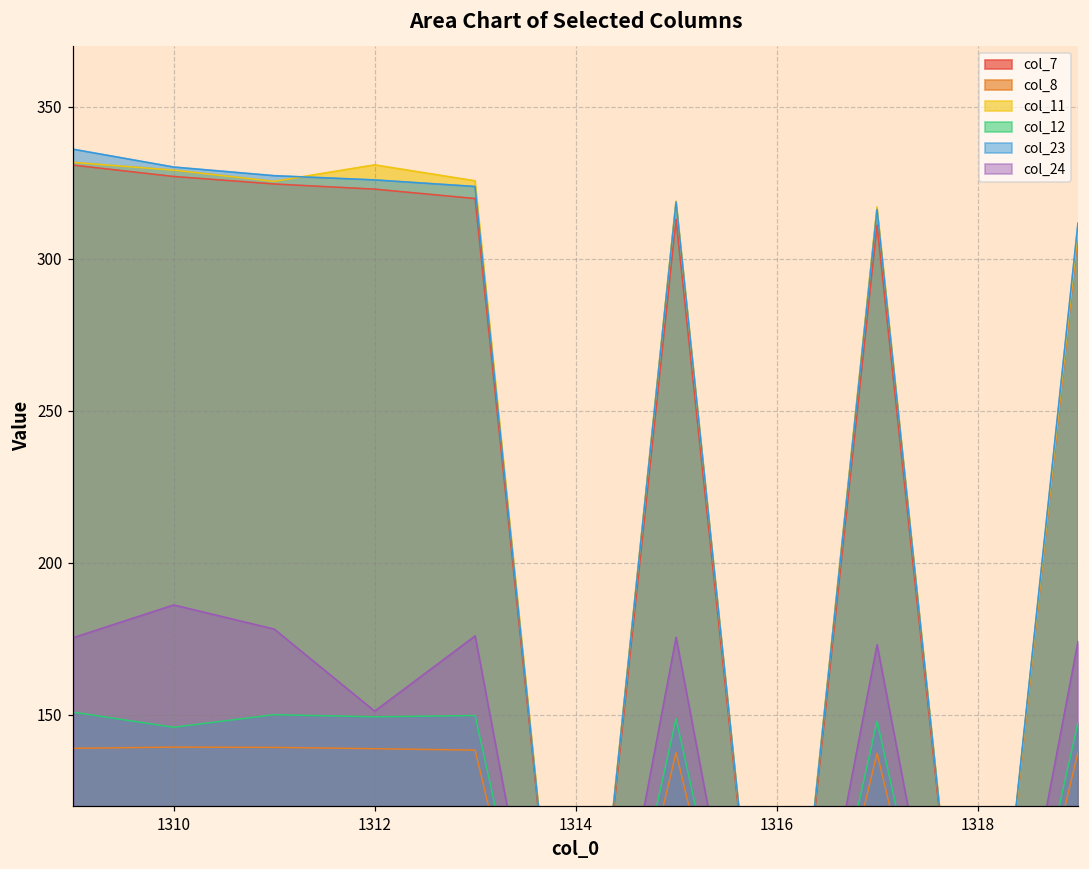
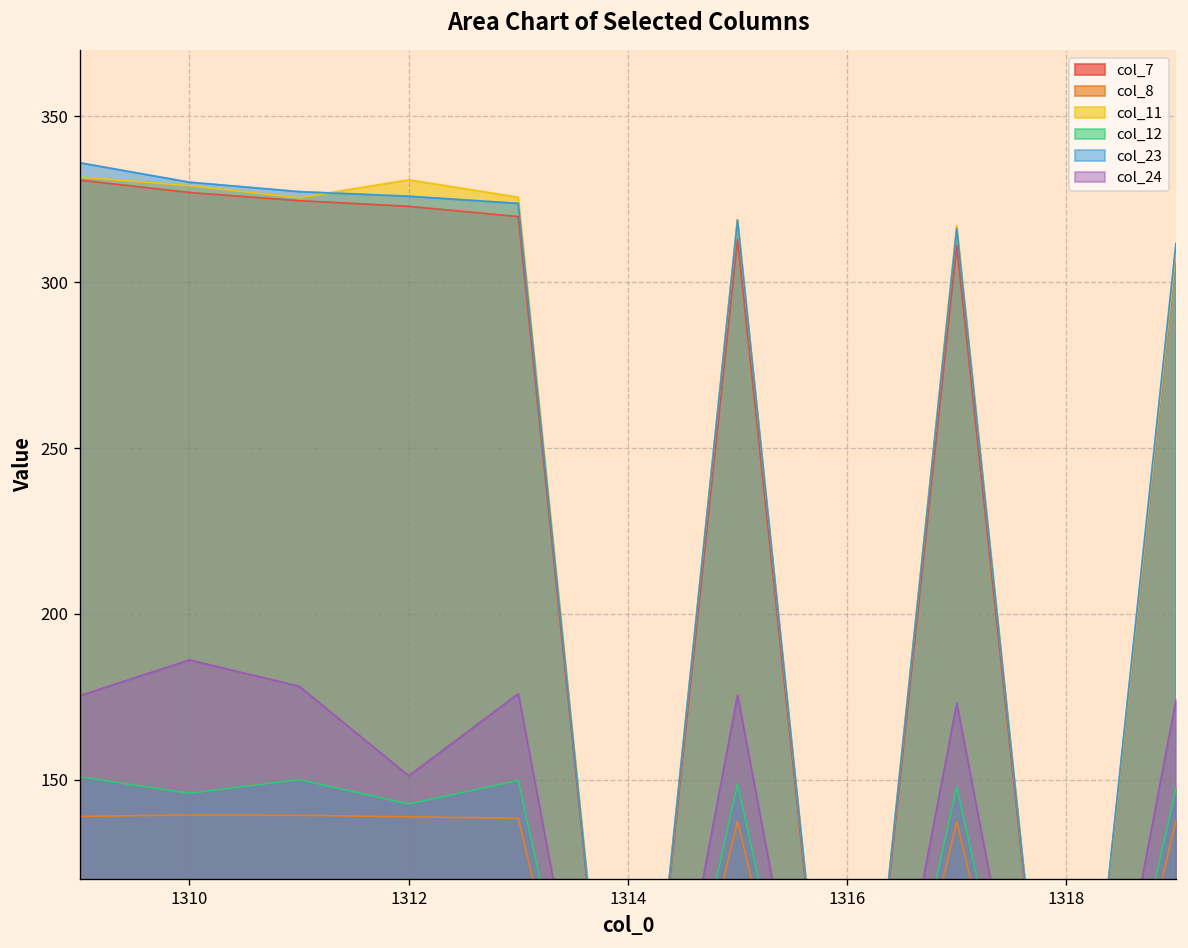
  {
    "col_11": {
      "1310": 329,
      "1312": 331
    },
    "col_12": {
      "1310": 146,
-     "1312": 149
+     "1312": 143
    },
    "col_23": {
      "1310": 330,
      "1312": 326
    },
    "col_24": {
      "1310": 186,
      "1312": 151
    }
  }
